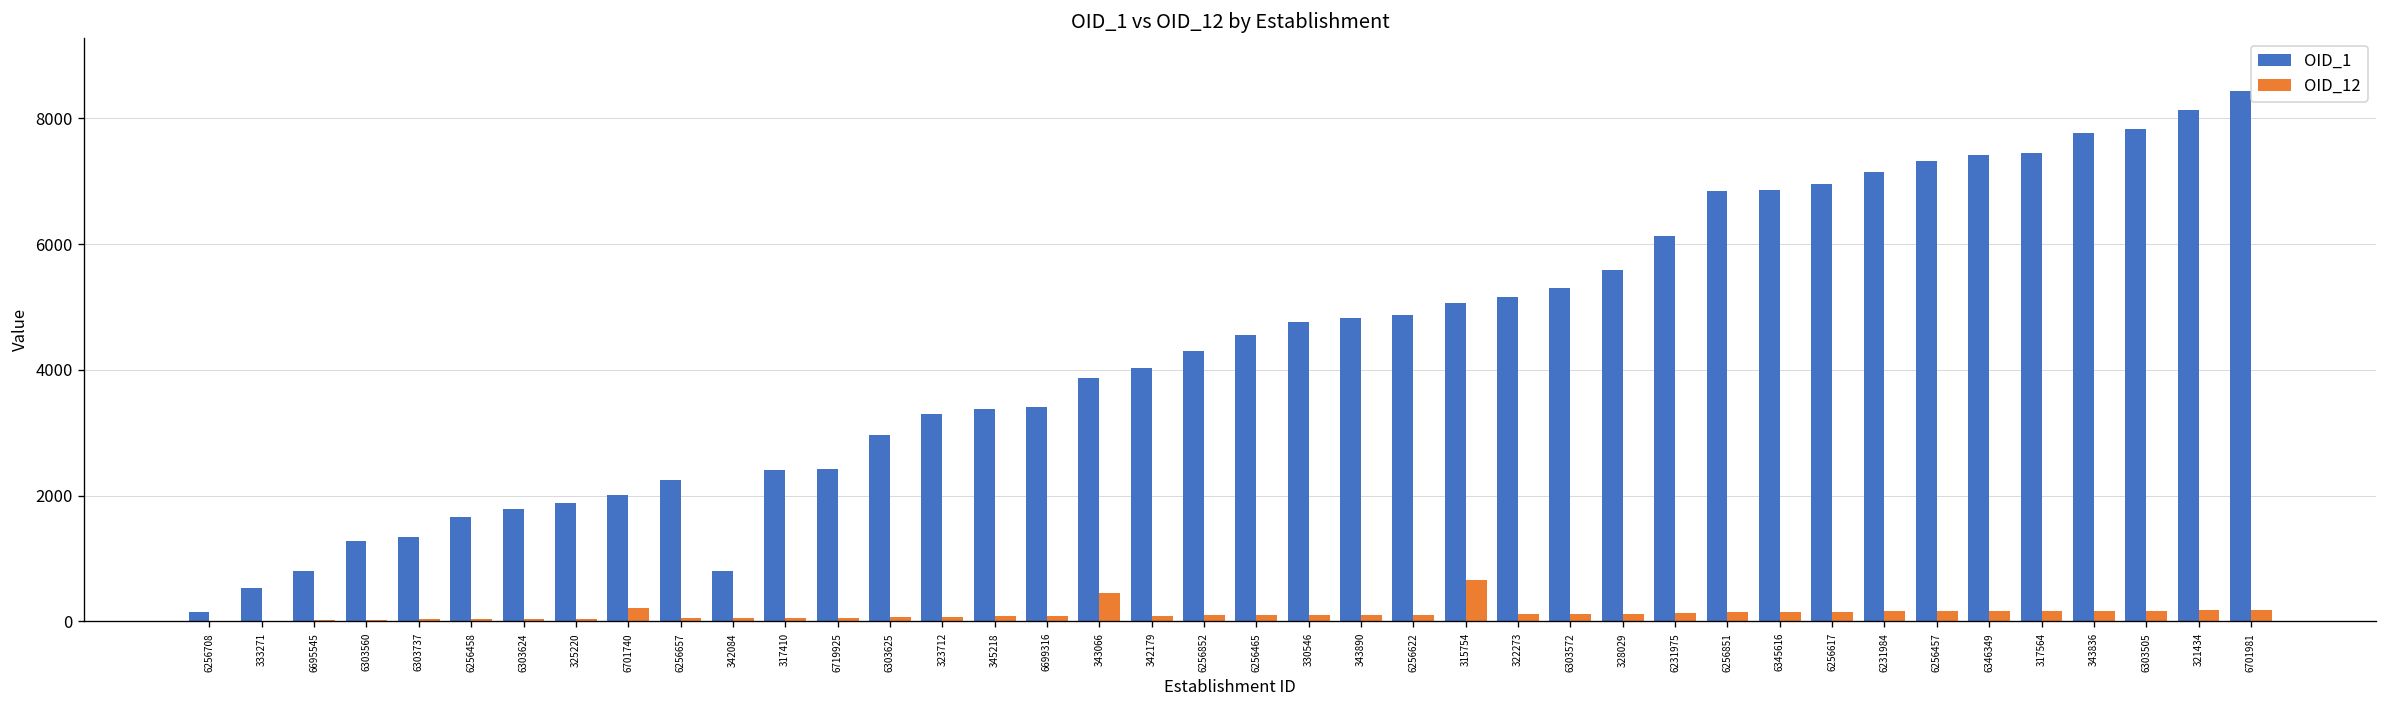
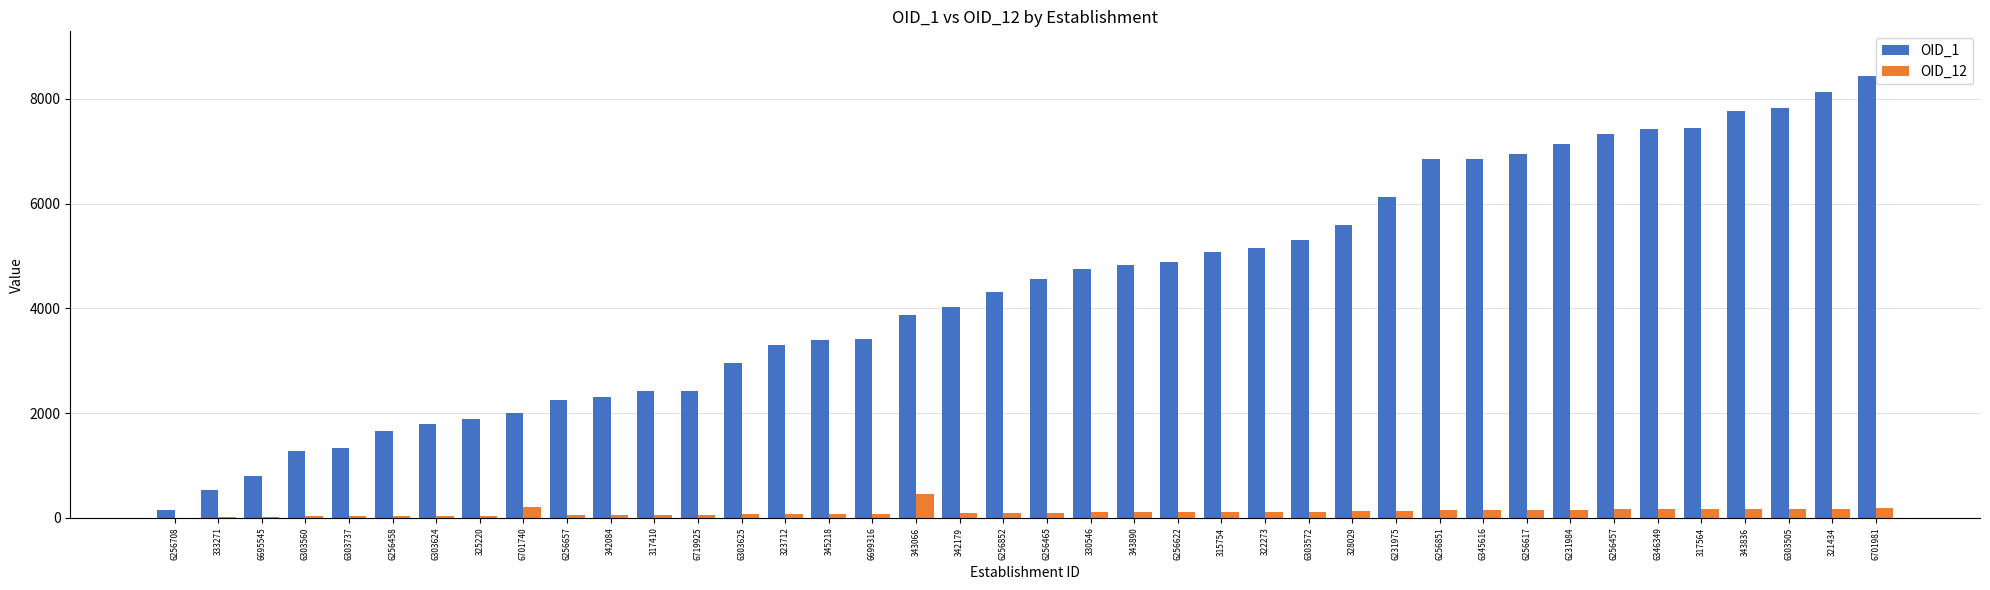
  {
    "OID_1": {
      "6256708": 100,
      "333271": 500,
      "6695545": 800,
      "6303560": 1300,
      "6303737": 1300,
      "6256458": 1700,
      "6303624": 1800,
      "325220": 1900,
      "6701740": 2000,
      "6256657": 2200,
-     "342084": 800,
+     "342084": 2300,
      "317410": 2400,
      "6719925": 2400,
      "6303625": 3000,
      "323712": 3300,
      "345218": 3400,
      "6699316": 3400,
      "343066": 3900,
      "342179": 4000,
      "6256852": 4300,
      "6256465": 4600,
      "330546": 4800,
      "343890": 4800,
      "6256622": 4900,
      "315754": 5100,
      "322273": 5200,
      "6303572": 5300,
      "328029": 5600,
      "6231975": 6100,
      "6256851": 6900,
      "6345616": 6900,
      "6256617": 7000,
      "6231984": 7100,
      "6256457": 7300,
      "6346349": 7400,
      "317564": 7400,
      "343836": 7800,
      "6303505": 7800,
      "321434": 8100,
      "6701981": 8400
    },
    "OID_12": {
      "6701740": 200,
      "6256657": 100,
      "342084": 100,
      "317410": 100,
      "6719925": 100,
      "6303625": 100,
      "323712": 100,
      "345218": 100,
      "6699316": 100,
      "343066": 400,
      "342179": 100,
      "6256852": 100,
      "6256465": 100,
      "330546": 100,
      "343890": 100,
      "6256622": 100,
-     "315754": 700,
+     "315754": 100,
      "322273": 100,
      "6303572": 100,
      "328029": 100,
      "6231975": 100,
      "6256851": 200,
      "6345616": 200,
      "6256617": 200,
      "6231984": 200,
      "6256457": 200,
      "6346349": 200,
      "317564": 200,
      "343836": 200,
      "6303505": 200,
      "321434": 200,
      "6701981": 200
    }
  }
